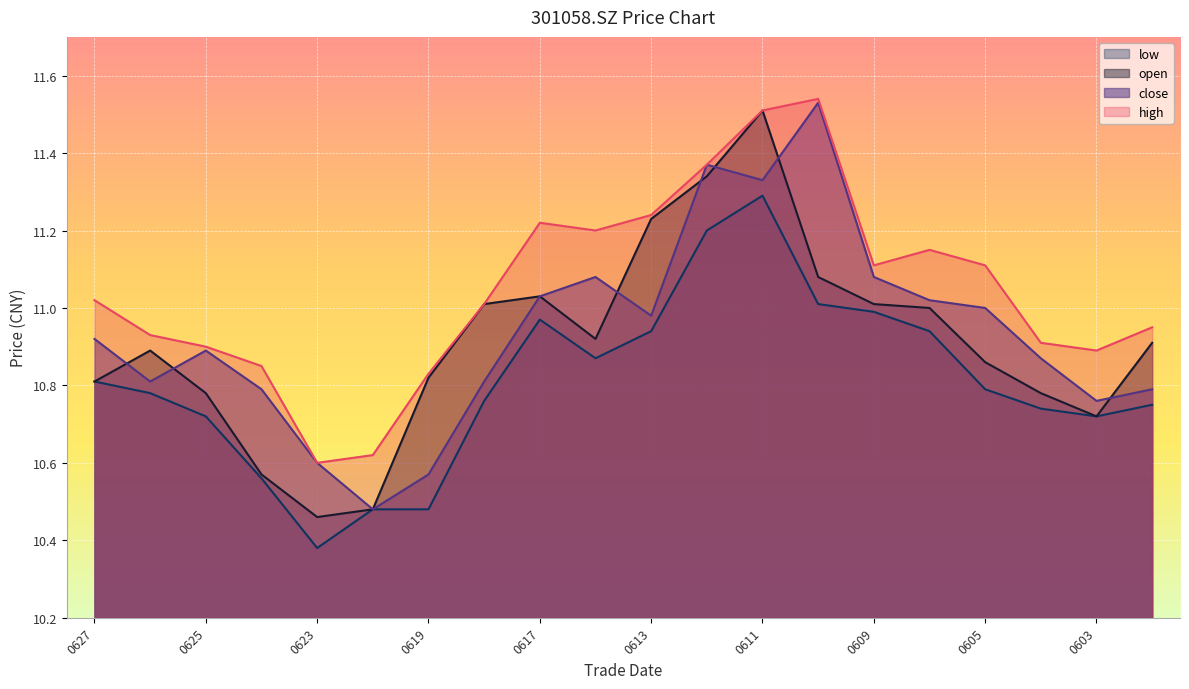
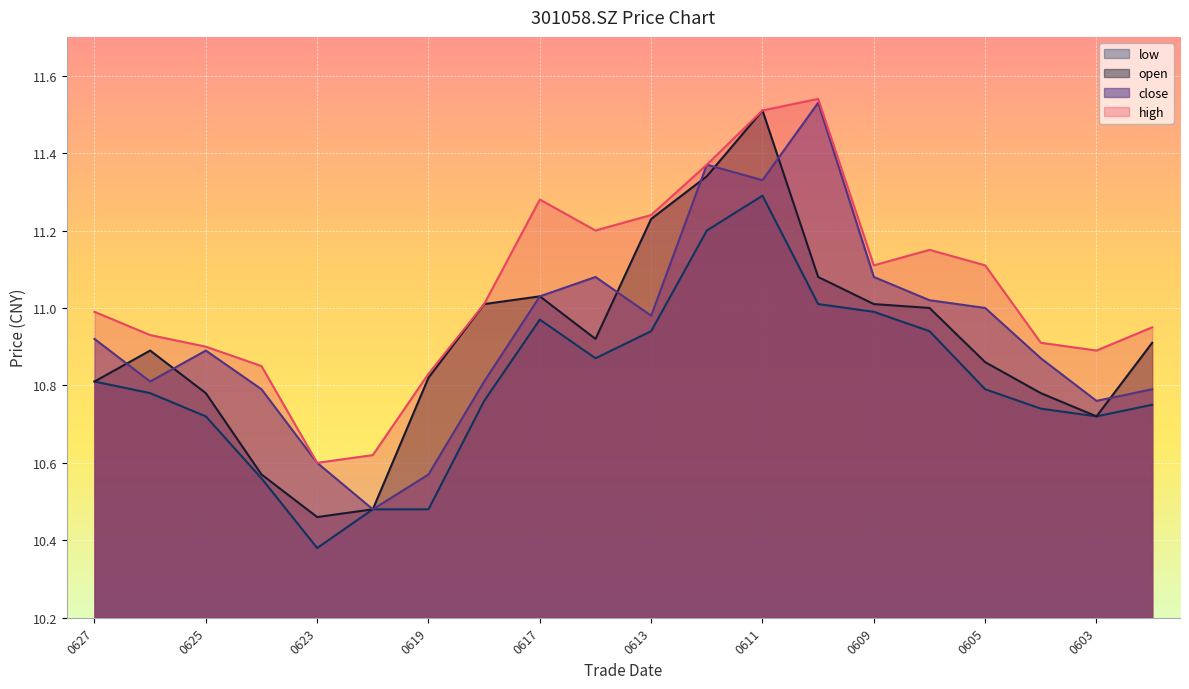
  {
    "high": {
-     "0627": 11.02,
+     "0627": 10.99,
      "0625": 10.90,
      "0619": 10.83,
-     "0617": 11.22,
+     "0617": 11.28,
      "0613": 11.24,
      "0609": 11.11,
      "0605": 11.11,
      "0603": 10.89
    }
  }
